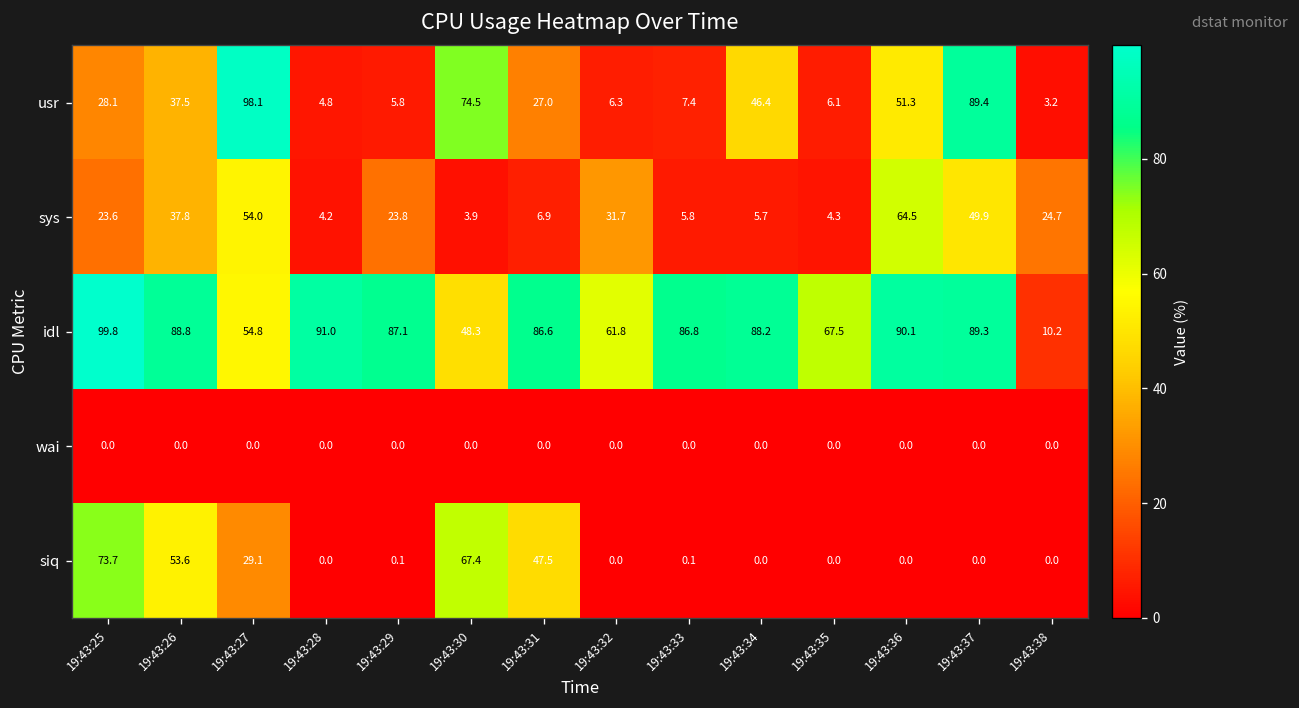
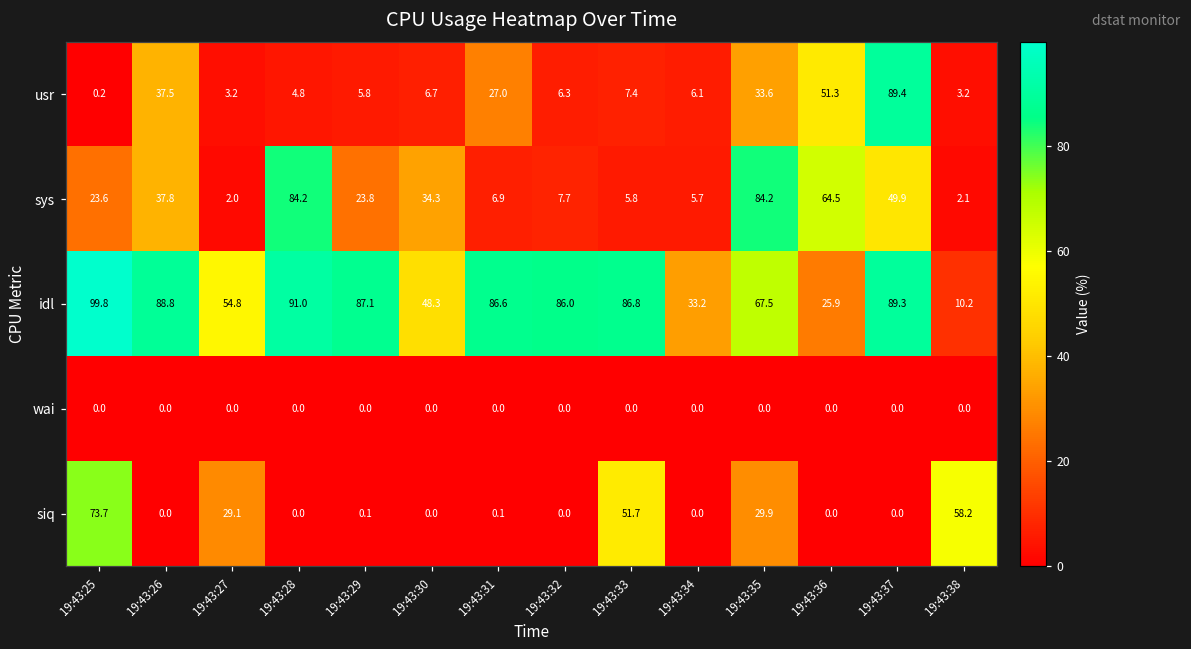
  {
    "usr": {
-     "19:43:25": 28.1,
+     "19:43:25": 0.2,
      "19:43:26": 37.5,
-     "19:43:27": 98.1,
+     "19:43:27": 3.2,
      "19:43:28": 4.8,
      "19:43:29": 5.8,
-     "19:43:30": 74.5,
+     "19:43:30": 6.7,
      "19:43:31": 27.0,
      "19:43:32": 6.3,
      "19:43:33": 7.4,
-     "19:43:34": 46.4,
-     "19:43:35": 6.1,
+     "19:43:34": 6.1,
+     "19:43:35": 33.6,
      "19:43:36": 51.3,
      "19:43:37": 89.4,
      "19:43:38": 3.2
    },
    "sys": {
      "19:43:25": 23.6,
      "19:43:26": 37.8,
-     "19:43:27": 54.0,
-     "19:43:28": 4.2,
+     "19:43:27": 2.0,
+     "19:43:28": 84.2,
      "19:43:29": 23.8,
-     "19:43:30": 3.9,
+     "19:43:30": 34.3,
      "19:43:31": 6.9,
-     "19:43:32": 31.7,
+     "19:43:32": 7.7,
      "19:43:33": 5.8,
      "19:43:34": 5.7,
-     "19:43:35": 4.3,
+     "19:43:35": 84.2,
      "19:43:36": 64.5,
      "19:43:37": 49.9,
-     "19:43:38": 24.7
+     "19:43:38": 2.1
    },
    "idl": {
      "19:43:25": 99.8,
      "19:43:26": 88.8,
      "19:43:27": 54.8,
      "19:43:28": 91.0,
      "19:43:29": 87.1,
      "19:43:30": 48.3,
      "19:43:31": 86.6,
-     "19:43:32": 61.8,
+     "19:43:32": 86.0,
      "19:43:33": 86.8,
-     "19:43:34": 88.2,
+     "19:43:34": 33.2,
      "19:43:35": 67.5,
-     "19:43:36": 90.1,
+     "19:43:36": 25.9,
      "19:43:37": 89.3,
      "19:43:38": 10.2
    },
    "wai": {
      "19:43:25": 0.0,
      "19:43:26": 0.0,
      "19:43:27": 0.0,
      "19:43:28": 0.0,
      "19:43:29": 0.0,
      "19:43:30": 0.0,
      "19:43:31": 0.0,
      "19:43:32": 0.0,
      "19:43:33": 0.0,
      "19:43:34": 0.0,
      "19:43:35": 0.0,
      "19:43:36": 0.0,
      "19:43:37": 0.0,
      "19:43:38": 0.0
    },
    "siq": {
      "19:43:25": 73.7,
-     "19:43:26": 53.6,
+     "19:43:26": 0.0,
      "19:43:27": 29.1,
      "19:43:28": 0.0,
      "19:43:29": 0.1,
-     "19:43:30": 67.4,
-     "19:43:31": 47.5,
+     "19:43:30": 0.0,
+     "19:43:31": 0.1,
      "19:43:32": 0.0,
-     "19:43:33": 0.1,
+     "19:43:33": 51.7,
      "19:43:34": 0.0,
-     "19:43:35": 0.0,
+     "19:43:35": 29.9,
      "19:43:36": 0.0,
      "19:43:37": 0.0,
-     "19:43:38": 0.0
+     "19:43:38": 58.2
    }
  }
